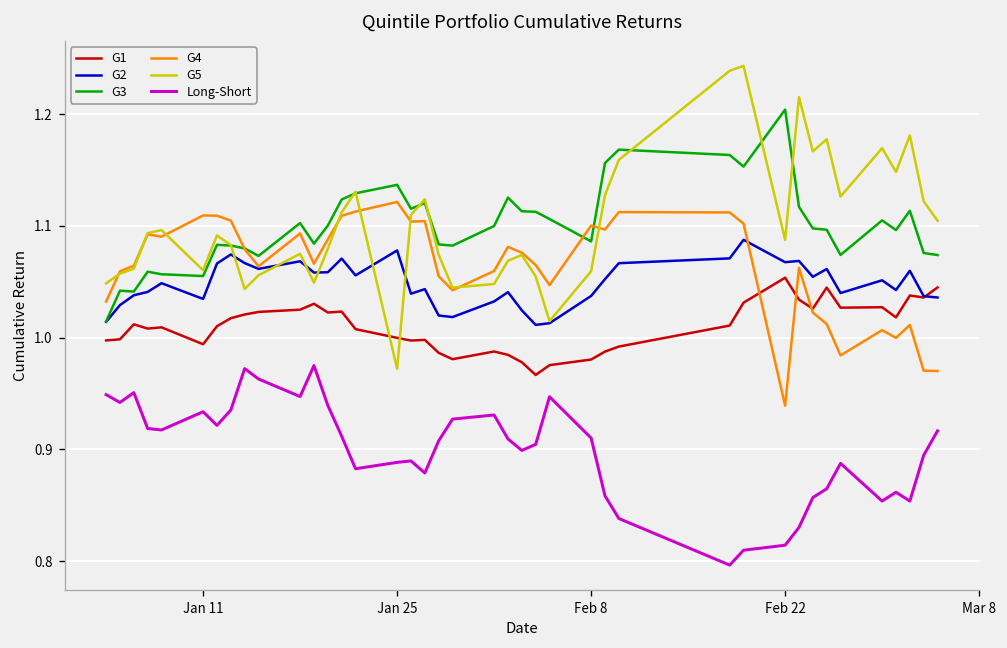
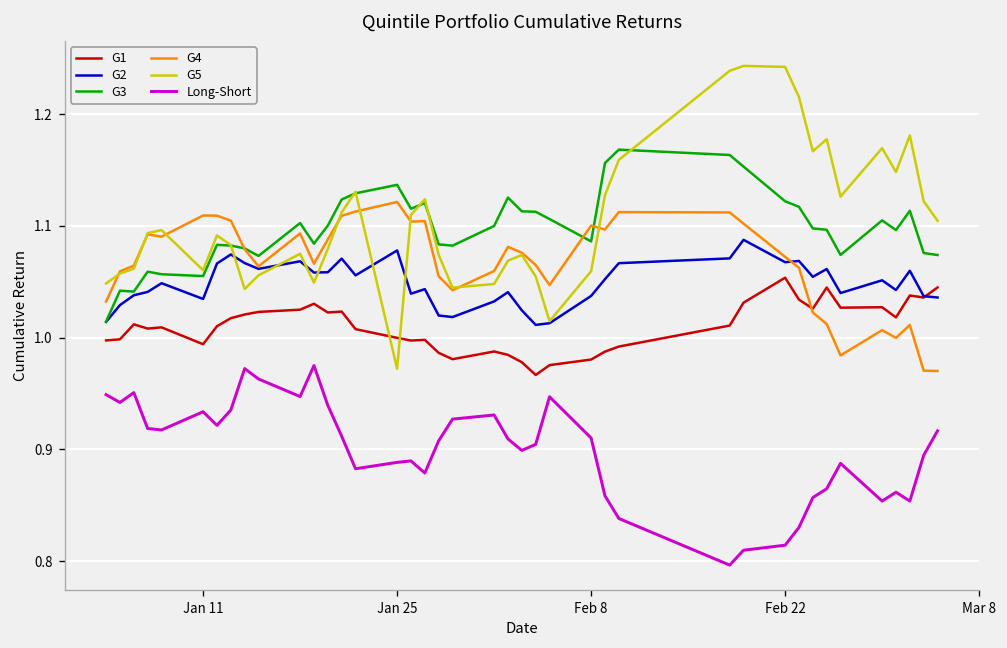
  {
    "G1": {
      "Jan 11": 0.99,
      "Jan 25": 1.00,
      "Feb 8": 0.98,
      "Feb 22": 1.05
    },
    "G2": {
      "Jan 11": 1.03,
      "Jan 25": 1.08,
      "Feb 8": 1.04,
      "Feb 22": 1.07
    },
    "G3": {
      "Jan 11": 1.06,
      "Jan 25": 1.14,
      "Feb 8": 1.09,
-     "Feb 22": 1.20
+     "Feb 22": 1.12
    },
    "G4": {
      "Jan 11": 1.11,
      "Jan 25": 1.12,
      "Feb 8": 1.10,
-     "Feb 22": 0.94
+     "Feb 22": 1.07
    },
    "G5": {
      "Jan 11": 1.06,
      "Jan 25": 0.97,
      "Feb 8": 1.06,
-     "Feb 22": 1.09
+     "Feb 22": 1.24
    },
    "Long-Short": {
      "Jan 11": 0.93,
      "Jan 25": 0.89,
      "Feb 8": 0.91,
      "Feb 22": 0.81
    }
  }
